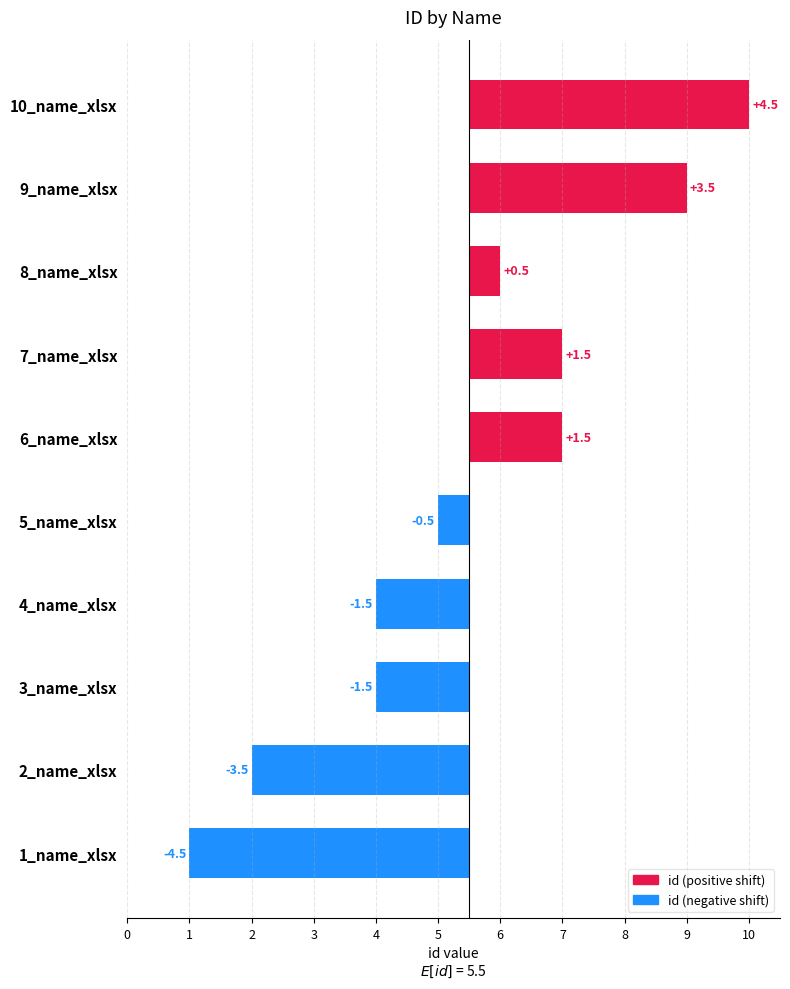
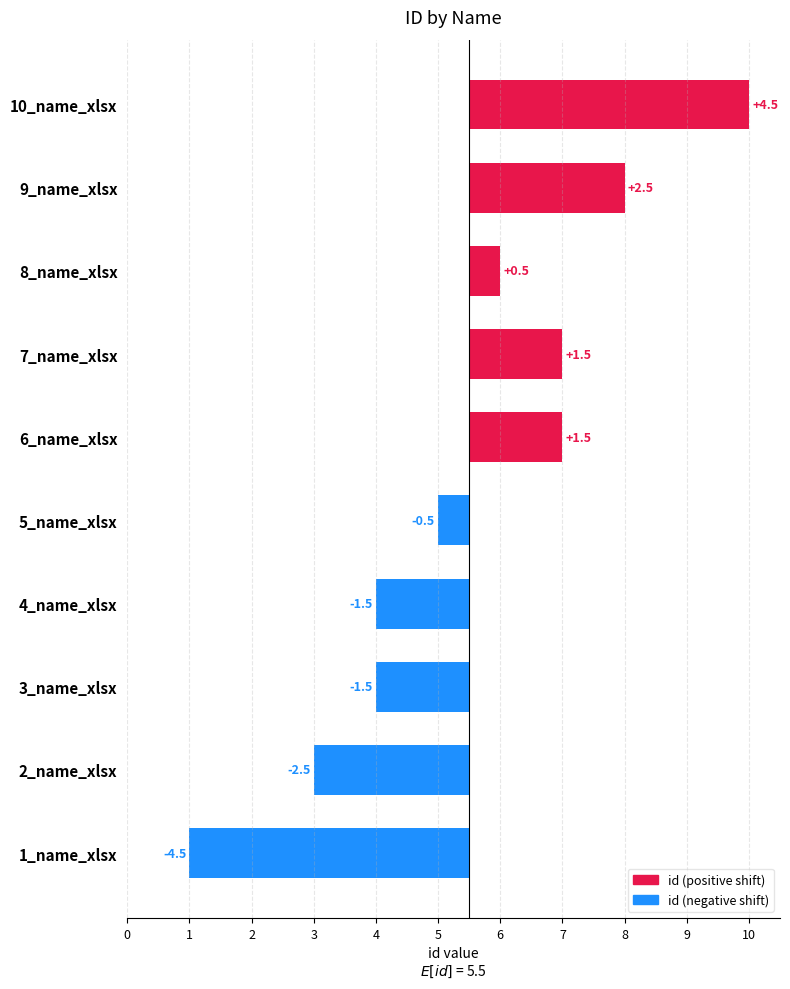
  {
    "10_name_xlsx": "+4.5",
-   "9_name_xlsx": "+3.5",
+   "9_name_xlsx": "+2.5",
    "8_name_xlsx": "+0.5",
    "7_name_xlsx": "+1.5",
    "6_name_xlsx": "+1.5",
    "5_name_xlsx": "-0.5",
    "4_name_xlsx": "-1.5",
    "3_name_xlsx": "-1.5",
-   "2_name_xlsx": "-3.5",
+   "2_name_xlsx": "-2.5",
    "1_name_xlsx": "-4.5"
  }
